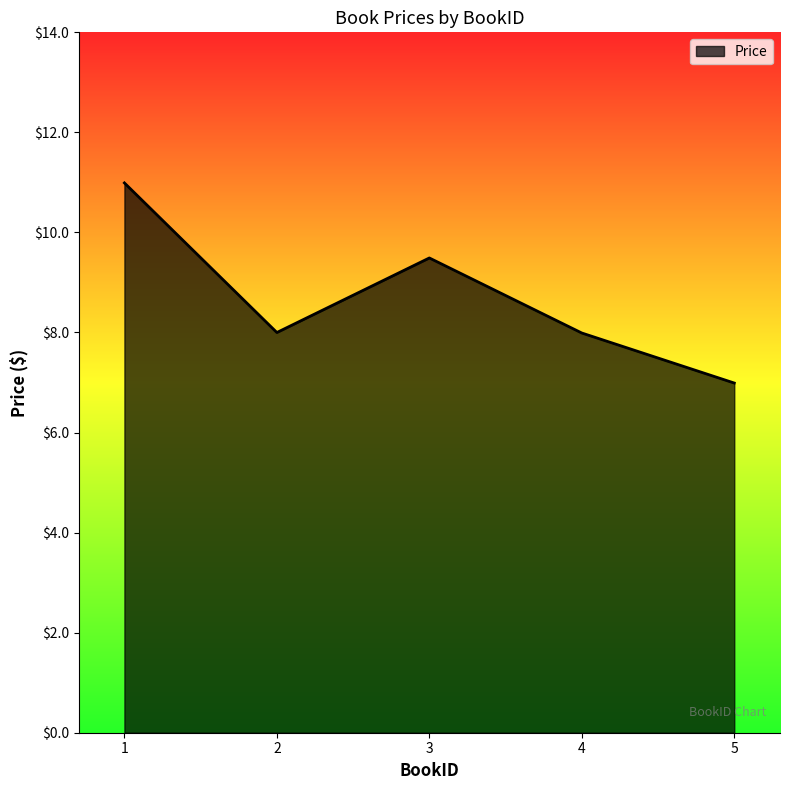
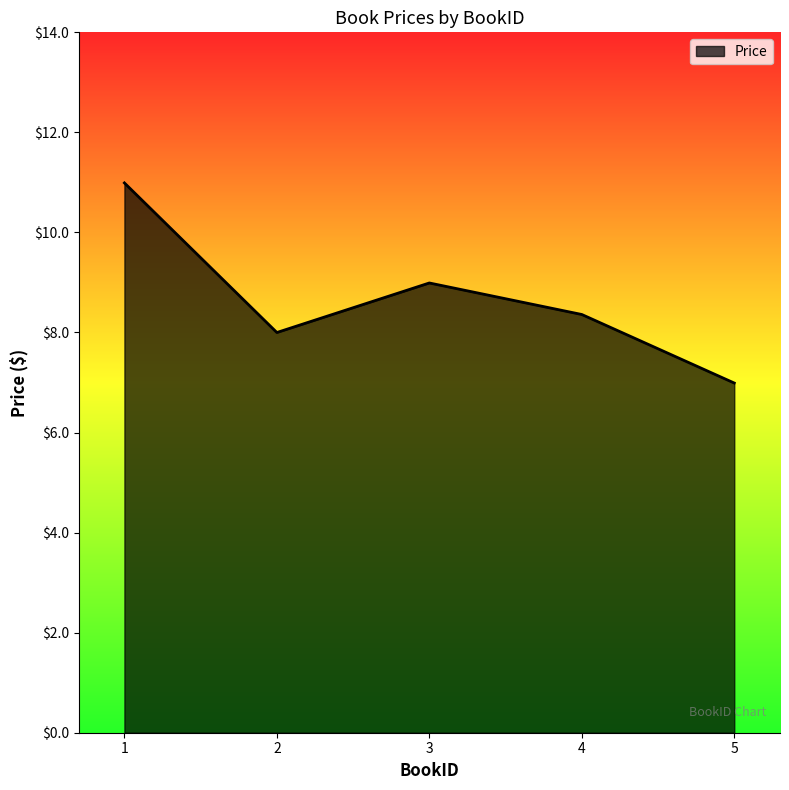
  {
    "1": "$11.0",
    "2": "$8.0",
-   "3": "$9.5",
-   "4": "$8.0",
+   "3": "$9.0",
+   "4": "$8.4",
    "5": "$7.0"
  }
